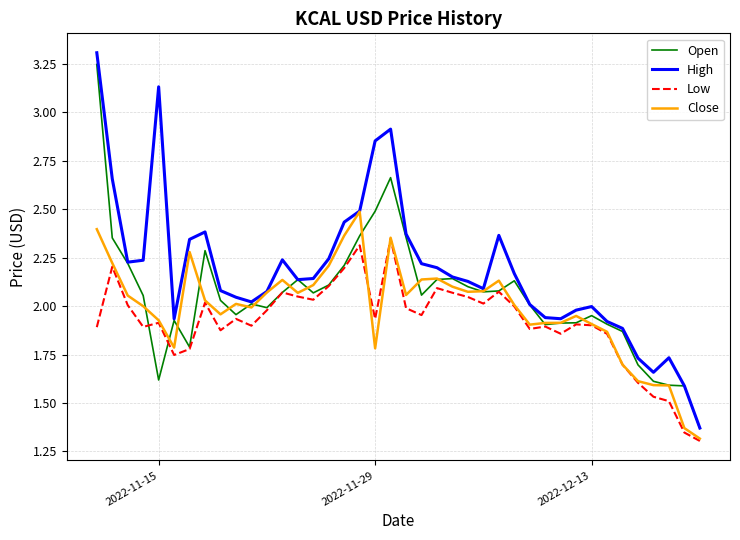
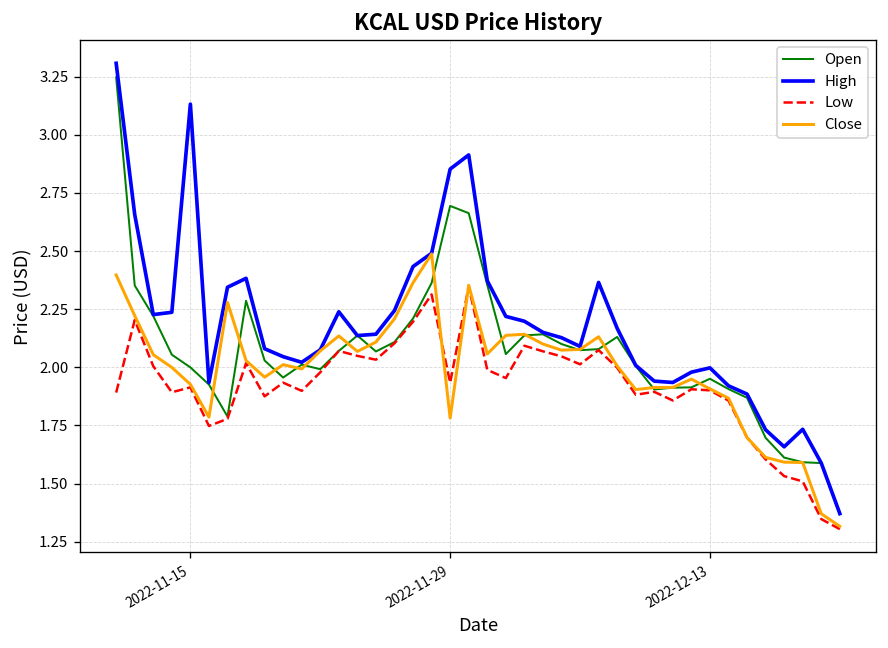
  {
    "Open": {
-     "2022-11-15": 1.62,
-     "2022-11-29": 2.49,
+     "2022-11-15": 2.00,
+     "2022-11-29": 2.69,
      "2022-12-13": 1.95
    },
    "High": {
      "2022-11-15": 3.13,
      "2022-11-29": 2.85,
      "2022-12-13": 2.00
    },
    "Low": {
      "2022-11-29": 1.93
    },
    "Close": {
      "2022-11-29": 1.78
    }
  }
